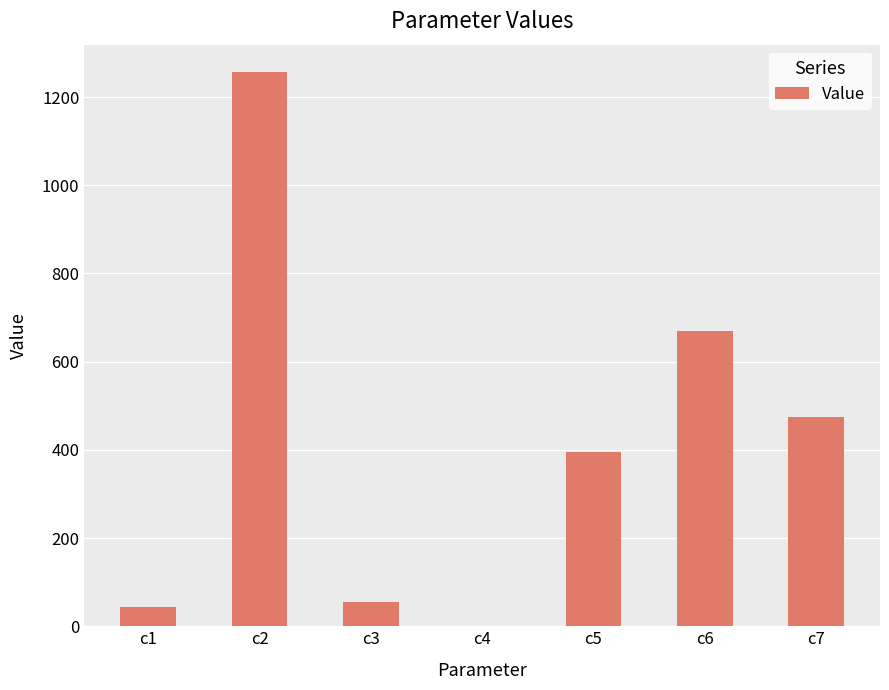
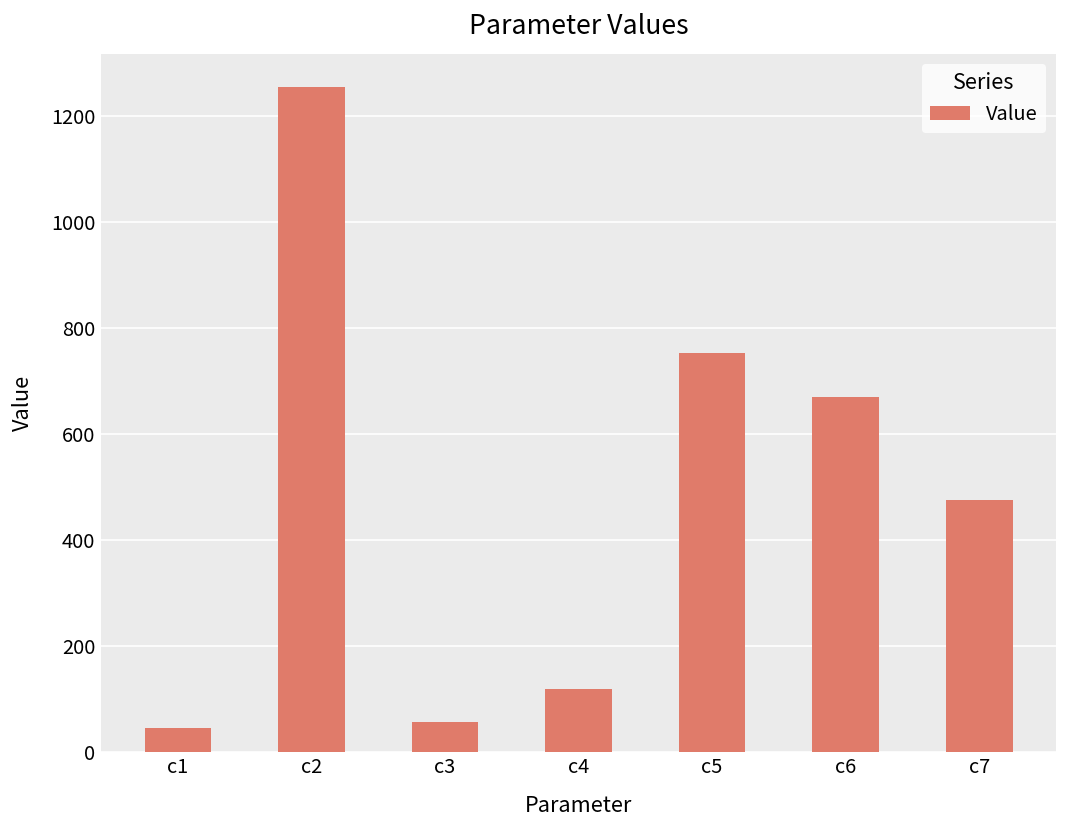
  {
    "c1": 40,
    "c2": 1260,
    "c3": 60,
-   "c4": 0,
-   "c5": 390,
+   "c4": 120,
+   "c5": 750,
    "c6": 670,
    "c7": 480
  }
